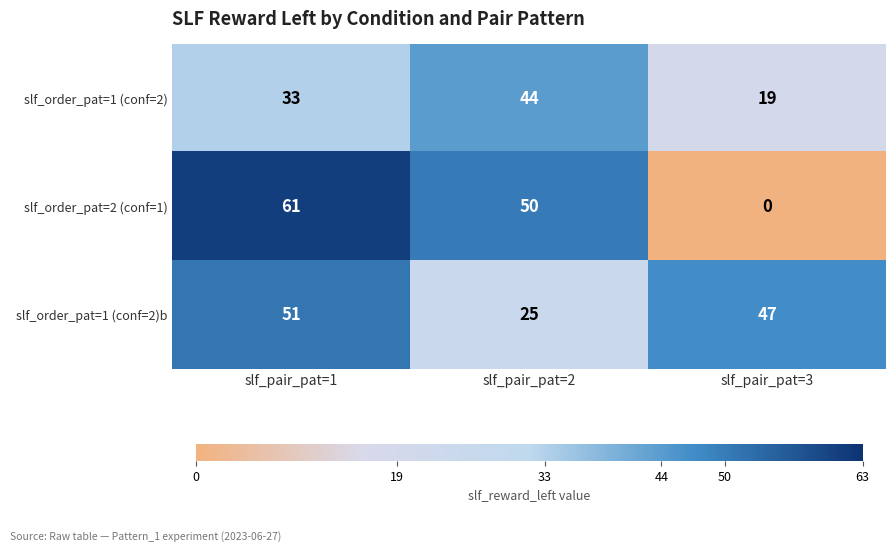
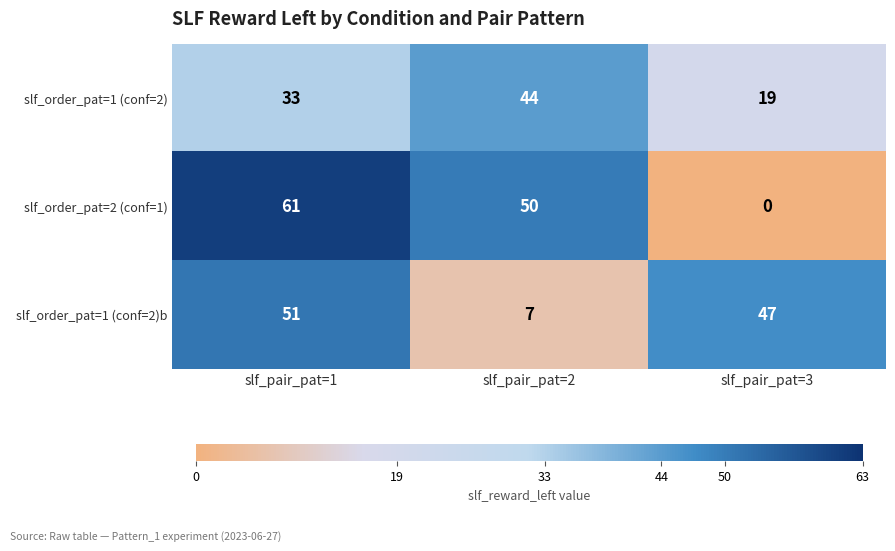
  {
    "slf_order_pat=1 (conf=2)": {
      "slf_pair_pat=1": 33,
      "slf_pair_pat=2": 44,
      "slf_pair_pat=3": 19
    },
    "slf_order_pat=2 (conf=1)": {
      "slf_pair_pat=1": 61,
      "slf_pair_pat=2": 50,
      "slf_pair_pat=3": 0
    },
    "slf_order_pat=1 (conf=2)b": {
      "slf_pair_pat=1": 51,
-     "slf_pair_pat=2": 25,
+     "slf_pair_pat=2": 7,
      "slf_pair_pat=3": 47
    }
  }
